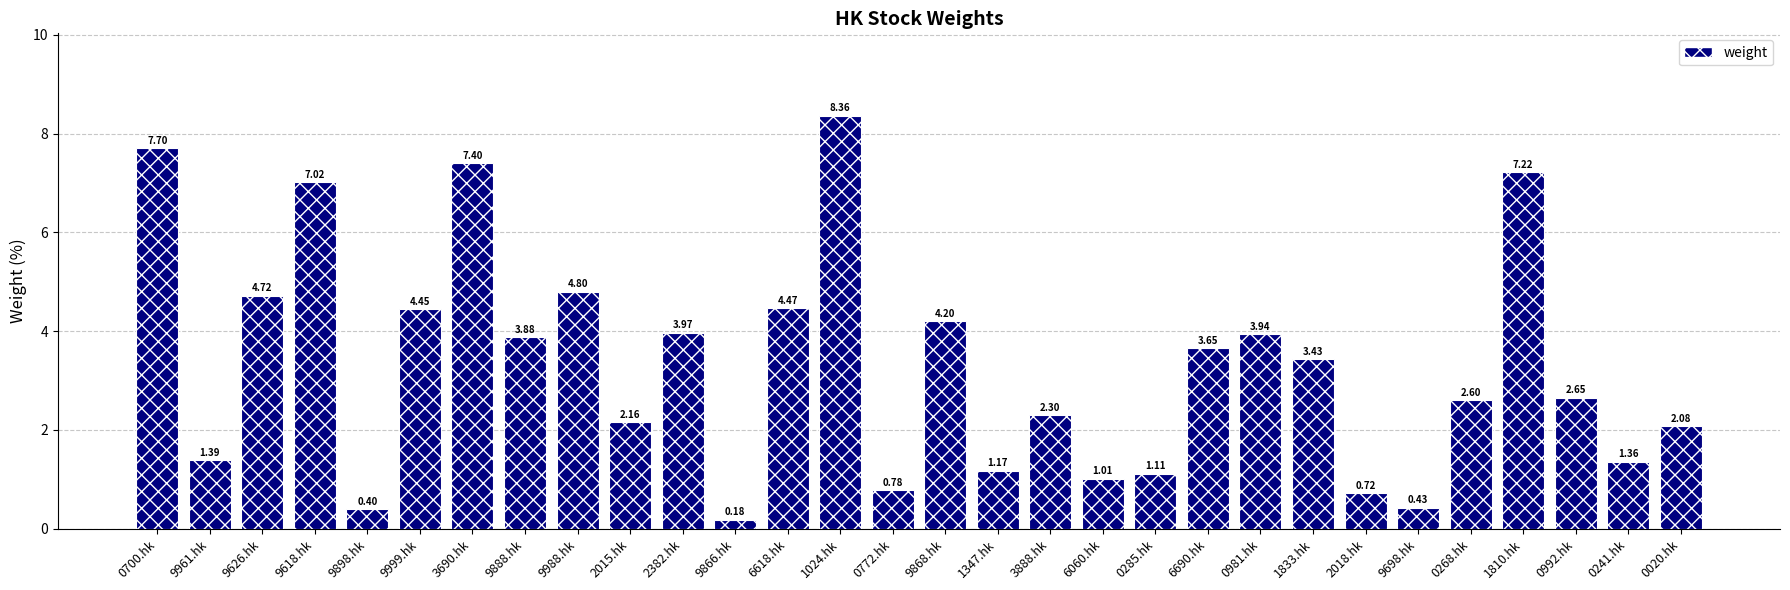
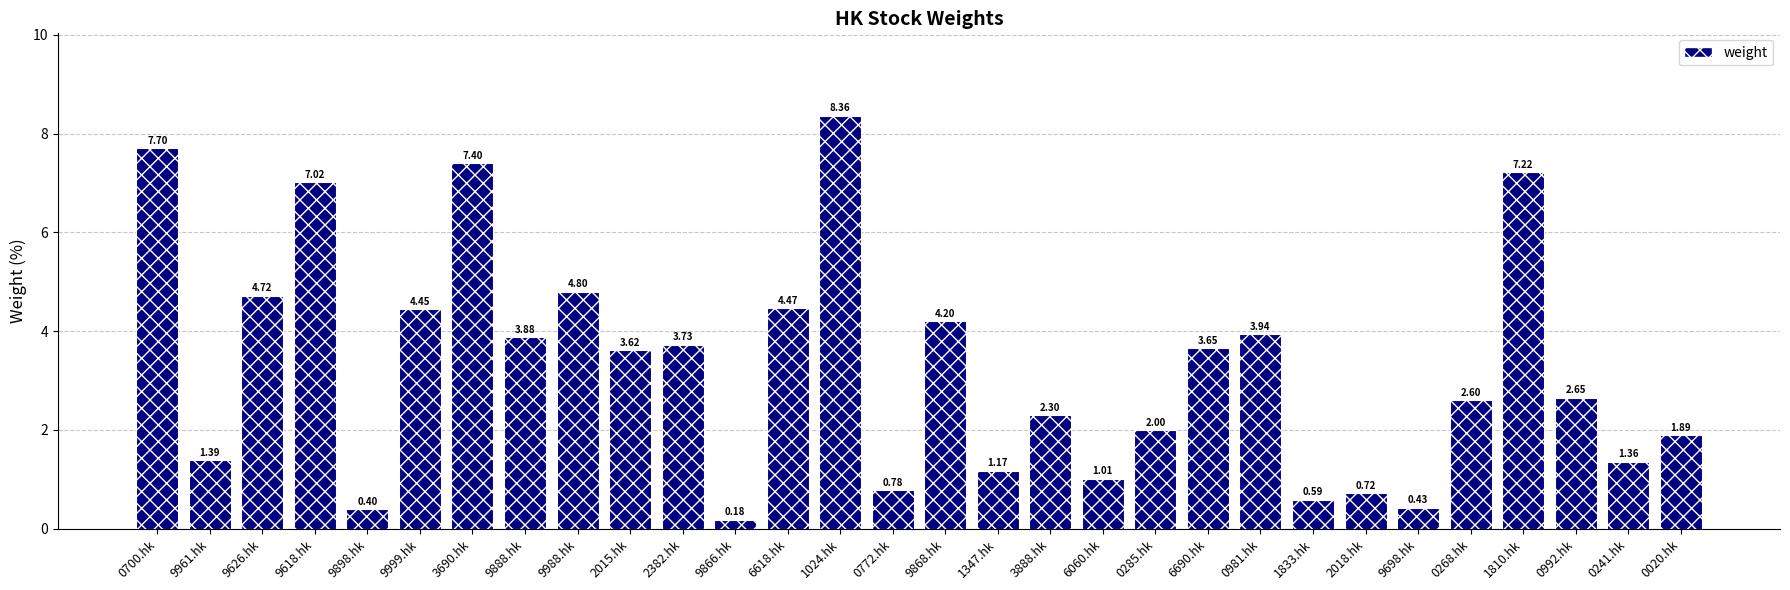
  {
    "0700.hk": 7.70,
    "9961.hk": 1.39,
    "9626.hk": 4.72,
    "9618.hk": 7.02,
    "9898.hk": 0.40,
    "9999.hk": 4.45,
    "3690.hk": 7.40,
    "9888.hk": 3.88,
    "9988.hk": 4.80,
-   "2015.hk": 2.16,
-   "2382.hk": 3.97,
+   "2015.hk": 3.62,
+   "2382.hk": 3.73,
    "9866.hk": 0.18,
    "6618.hk": 4.47,
    "1024.hk": 8.36,
    "0772.hk": 0.78,
    "9868.hk": 4.20,
    "1347.hk": 1.17,
    "3888.hk": 2.30,
    "6060.hk": 1.01,
-   "0285.hk": 1.11,
+   "0285.hk": 2.00,
    "6690.hk": 3.65,
    "0981.hk": 3.94,
-   "1833.hk": 3.43,
+   "1833.hk": 0.59,
    "2018.hk": 0.72,
    "9698.hk": 0.43,
    "0268.hk": 2.60,
    "1810.hk": 7.22,
    "0992.hk": 2.65,
    "0241.hk": 1.36,
-   "0020.hk": 2.08
+   "0020.hk": 1.89
  }
